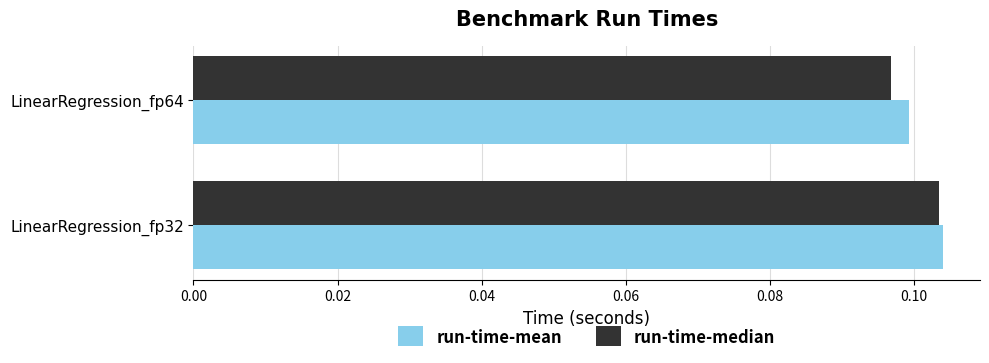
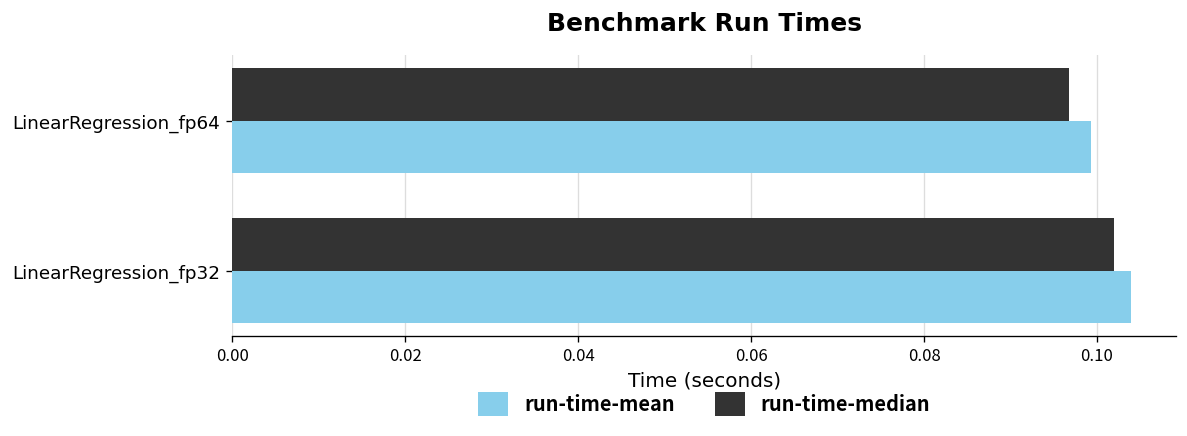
  {
    "run-time-mean": {
      "LinearRegression_fp64": 0.099,
      "LinearRegression_fp32": 0.104
    },
    "run-time-median": {
      "LinearRegression_fp64": 0.097,
-     "LinearRegression_fp32": 0.103
+     "LinearRegression_fp32": 0.102
    }
  }
